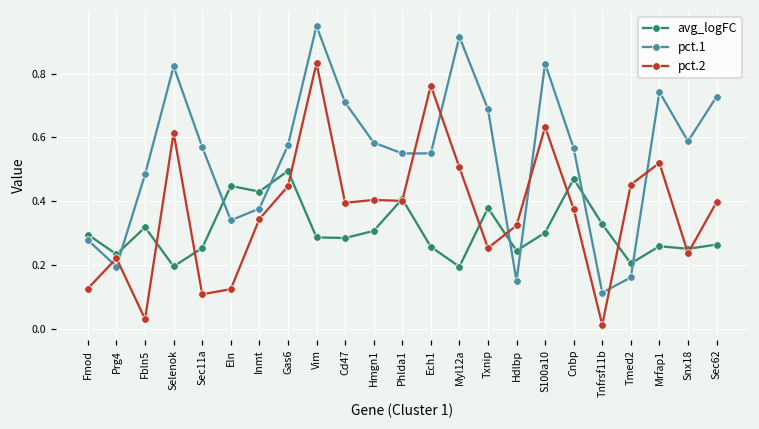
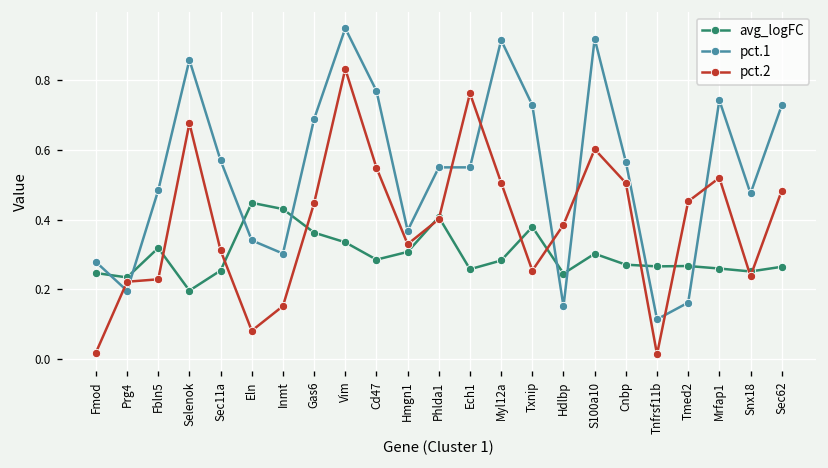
  {
    "avg_logFC": {
-     "Fmod": 0.30,
+     "Fmod": 0.25,
      "Prg4": 0.23,
      "Fbln5": 0.32,
      "Selenok": 0.20,
      "Sec11a": 0.25,
      "Eln": 0.45,
      "Inmt": 0.43,
-     "Gas6": 0.50,
-     "Vim": 0.29,
+     "Gas6": 0.36,
+     "Vim": 0.33,
      "Cd47": 0.28,
      "Hmgn1": 0.31,
      "Ech1": 0.26,
-     "Myl12a": 0.19,
+     "Myl12a": 0.28,
      "Txnip": 0.38,
      "Hdlbp": 0.24,
      "S100a10": 0.30,
-     "Cnbp": 0.47,
-     "Tnfrsf11b": 0.33,
-     "Tmed2": 0.20,
+     "Cnbp": 0.27,
+     "Tnfrsf11b": 0.27,
+     "Tmed2": 0.27,
      "Mrfap1": 0.26,
      "Snx18": 0.25,
      "Sec62": 0.26
    },
    "pct.1": {
      "Fmod": 0.28,
      "Prg4": 0.20,
      "Fbln5": 0.48,
-     "Selenok": 0.82,
+     "Selenok": 0.86,
      "Sec11a": 0.57,
      "Eln": 0.34,
-     "Inmt": 0.38,
-     "Gas6": 0.58,
+     "Inmt": 0.30,
+     "Gas6": 0.69,
      "Vim": 0.95,
-     "Cd47": 0.71,
-     "Hmgn1": 0.58,
+     "Cd47": 0.77,
+     "Hmgn1": 0.37,
      "Phlda1": 0.55,
      "Ech1": 0.55,
      "Myl12a": 0.92,
-     "Txnip": 0.69,
+     "Txnip": 0.73,
      "Hdlbp": 0.15,
-     "S100a10": 0.83,
+     "S100a10": 0.92,
      "Cnbp": 0.57,
      "Tnfrsf11b": 0.11,
      "Tmed2": 0.16,
      "Mrfap1": 0.74,
-     "Snx18": 0.59,
+     "Snx18": 0.48,
      "Sec62": 0.73
    },
    "pct.2": {
-     "Fmod": 0.13,
+     "Fmod": 0.02,
      "Prg4": 0.22,
-     "Fbln5": 0.03,
-     "Selenok": 0.62,
-     "Sec11a": 0.11,
-     "Eln": 0.12,
-     "Inmt": 0.34,
+     "Fbln5": 0.23,
+     "Selenok": 0.68,
+     "Sec11a": 0.31,
+     "Eln": 0.08,
+     "Inmt": 0.15,
      "Gas6": 0.45,
      "Vim": 0.83,
-     "Cd47": 0.40,
-     "Hmgn1": 0.40,
+     "Cd47": 0.55,
+     "Hmgn1": 0.33,
      "Ech1": 0.76,
      "Myl12a": 0.51,
      "Txnip": 0.25,
-     "Hdlbp": 0.32,
-     "S100a10": 0.63,
-     "Cnbp": 0.38,
+     "Hdlbp": 0.39,
+     "S100a10": 0.60,
+     "Cnbp": 0.51,
      "Tnfrsf11b": 0.01,
      "Tmed2": 0.45,
      "Mrfap1": 0.52,
      "Snx18": 0.24,
-     "Sec62": 0.40
+     "Sec62": 0.48
    }
  }
